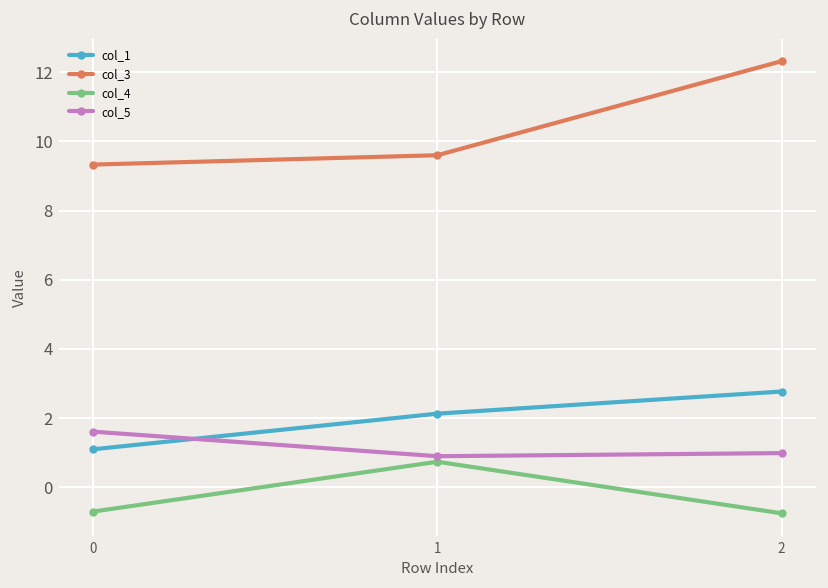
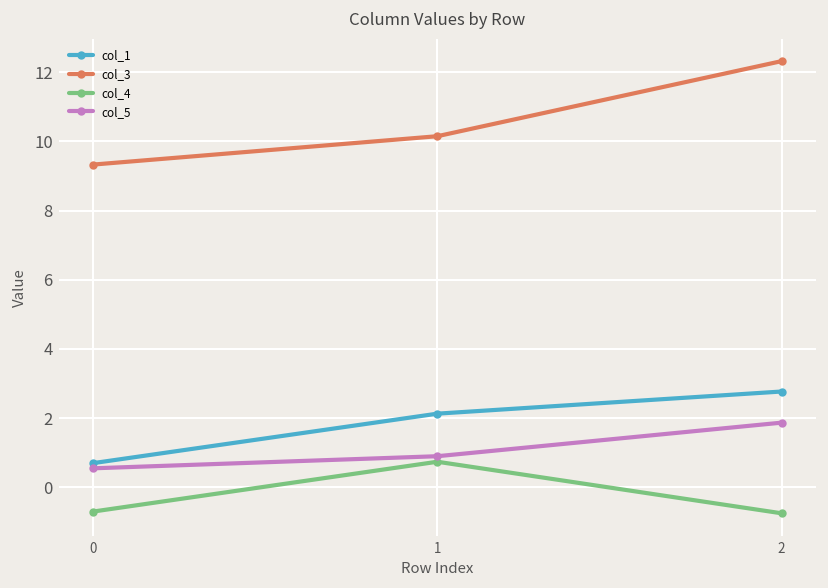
  {
    "col_1": {
-     "0": 1.1,
+     "0": 0.7,
      "1": 2.1,
      "2": 2.8
    },
    "col_3": {
      "0": 9.3,
-     "1": 9.6,
+     "1": 10.2,
      "2": 12.3
    },
    "col_4": {
      "0": -0.7,
      "1": 0.7,
      "2": -0.8
    },
    "col_5": {
-     "0": 1.6,
+     "0": 0.6,
      "1": 0.9,
-     "2": 1.0
+     "2": 1.9
    }
  }
